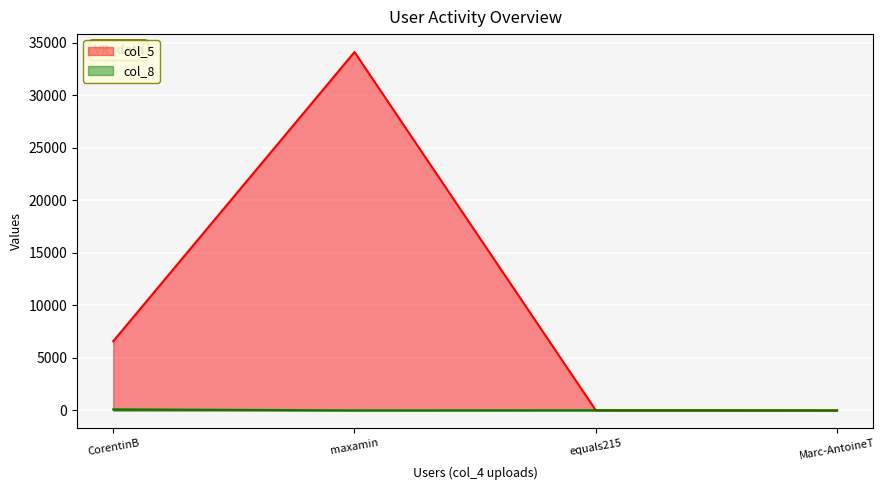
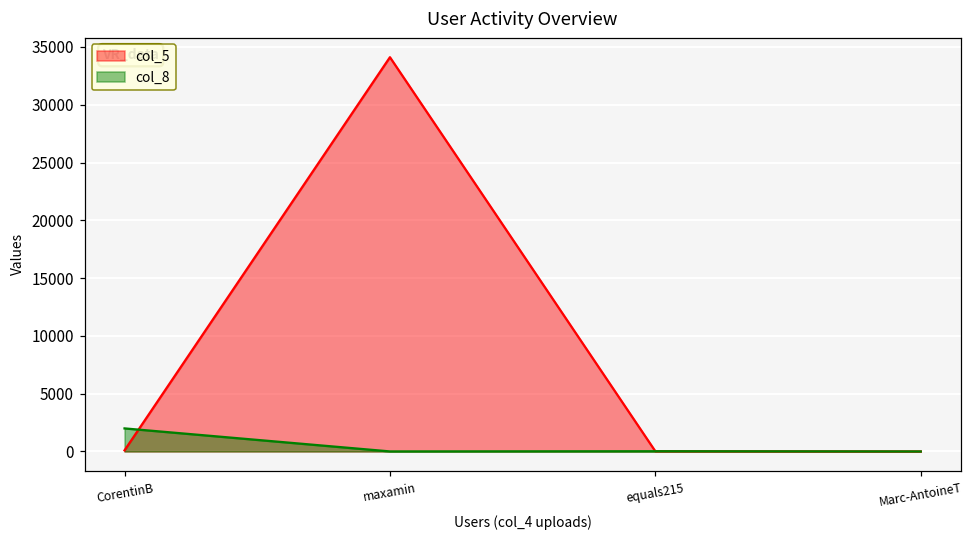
  {
    "col_5": {
-     "CorentinB": 6600,
+     "CorentinB": 100,
      "maxamin": 34100
    },
    "col_8": {
-     "CorentinB": 100,
+     "CorentinB": 2000,
      "maxamin": 0
    }
  }
